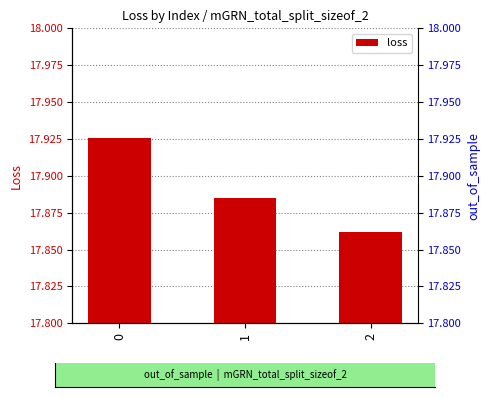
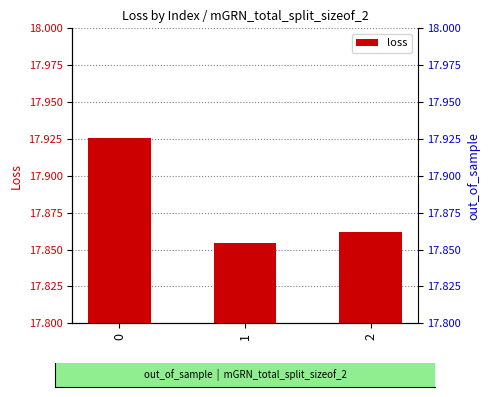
  {
    "0": 17.926,
-   "1": 17.885,
+   "1": 17.854,
    "2": 17.862
  }
